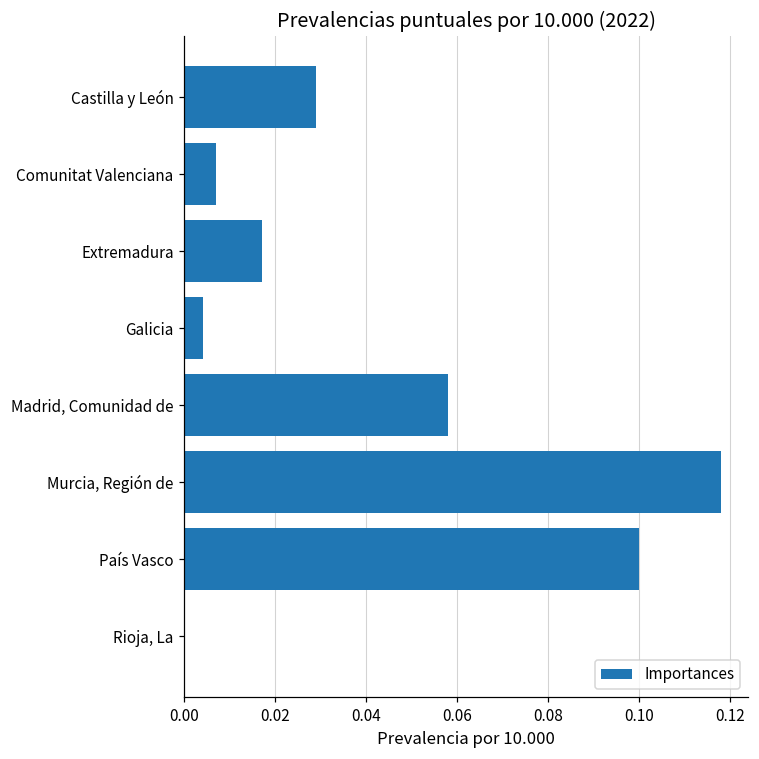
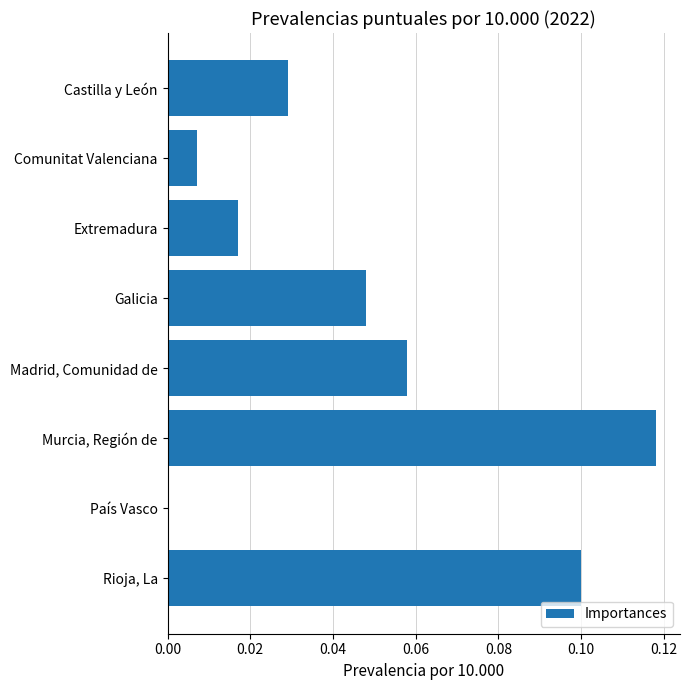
  {
    "Castilla y León": 0.029,
    "Comunitat Valenciana": 0.007,
    "Extremadura": 0.017,
-   "Galicia": 0.004,
+   "Galicia": 0.048,
    "Madrid, Comunidad de": 0.058,
    "Murcia, Región de": 0.118,
-   "País Vasco": 0.1,
-   "Rioja, La": 0.0
+   "País Vasco": 0.0,
+   "Rioja, La": 0.1
  }
